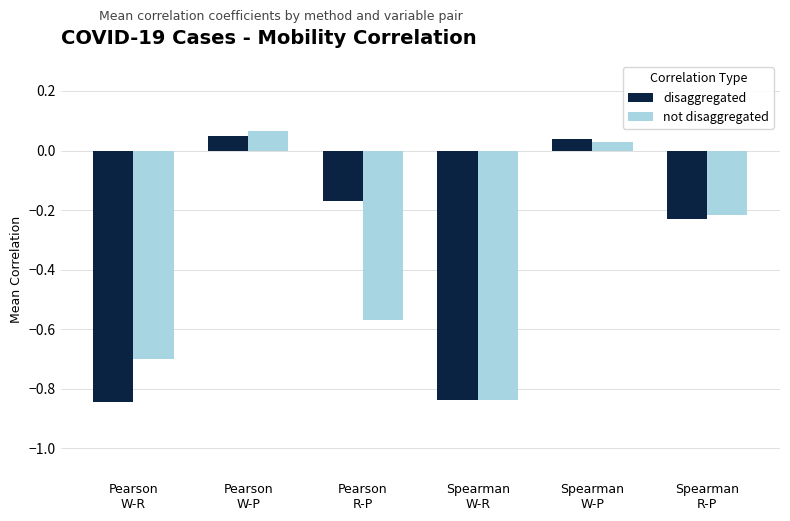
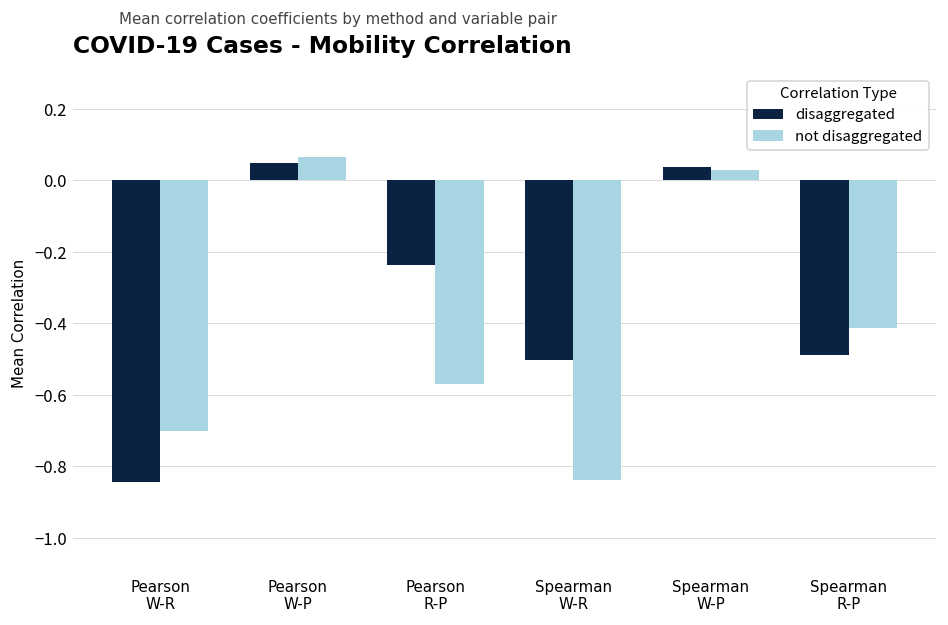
  {
    "disaggregated": {
      "Pearson W-R": -0.85,
      "Pearson W-P": 0.05,
-     "Pearson R-P": -0.17,
-     "Spearman W-R": -0.84,
+     "Pearson R-P": -0.24,
+     "Spearman W-R": -0.50,
      "Spearman W-P": 0.04,
-     "Spearman R-P": -0.23
+     "Spearman R-P": -0.49
    },
    "not disaggregated": {
      "Pearson W-R": -0.70,
      "Pearson W-P": 0.07,
      "Pearson R-P": -0.57,
      "Spearman W-R": -0.84,
      "Spearman W-P": 0.03,
-     "Spearman R-P": -0.22
+     "Spearman R-P": -0.41
    }
  }
